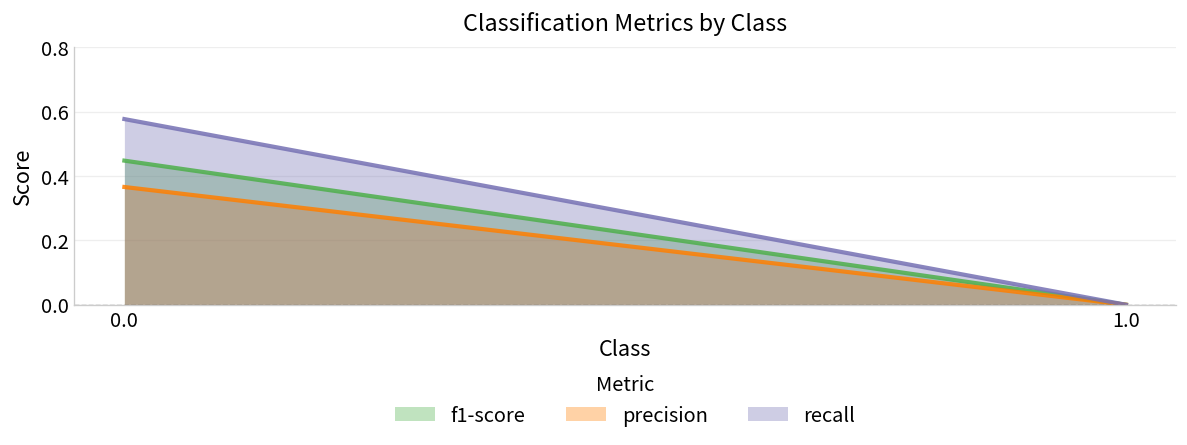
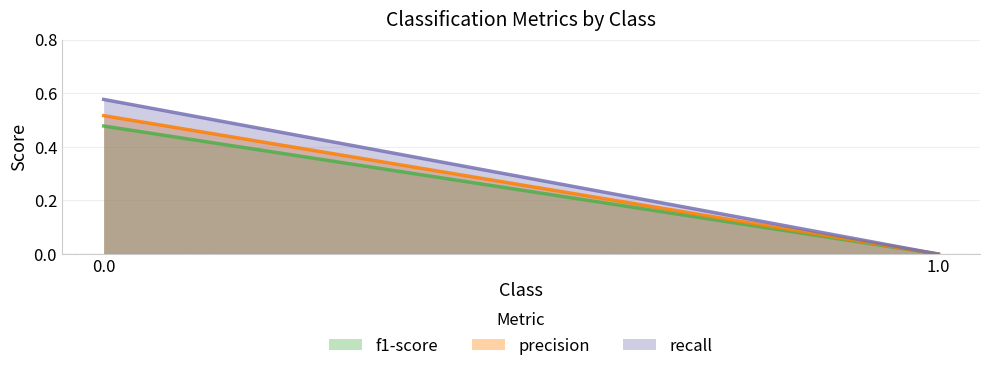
  {
    "f1-score": {
-     "0.0": 0.45
+     "0.0": 0.48
    },
    "precision": {
-     "0.0": 0.37
+     "0.0": 0.52
    },
    "recall": {
      "0.0": 0.58
    }
  }
